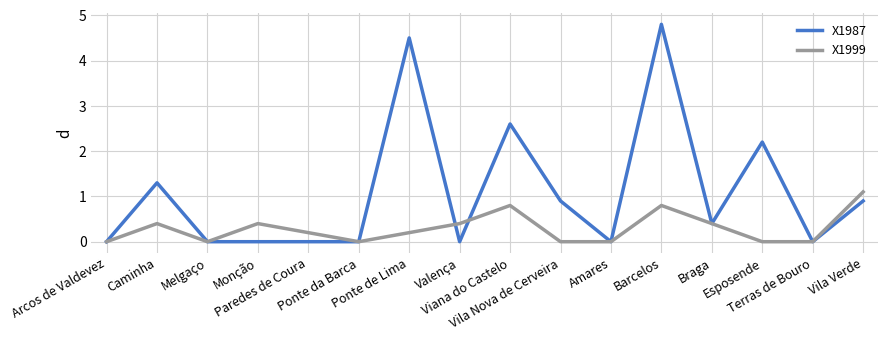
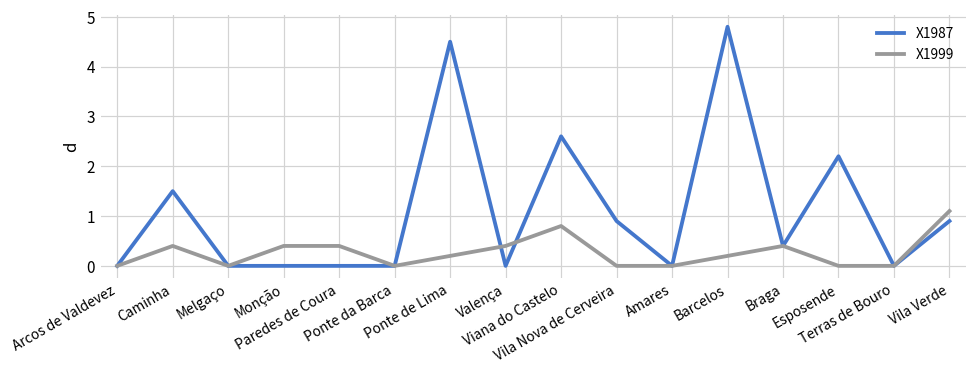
  {
    "X1987": {
-     "Caminha": 1.3,
+     "Caminha": 1.5,
      "Monção": 0.0,
      "Paredes de Coura": 0.0,
      "Ponte de Lima": 4.5,
      "Valença": 0.0,
      "Viana do Castelo": 2.6,
      "Vila Nova de Cerveira": 0.9,
      "Barcelos": 4.8,
      "Esposende": 2.2,
      "Vila Verde": 0.9
    },
    "X1999": {
      "Caminha": 0.4,
      "Monção": 0.4,
-     "Paredes de Coura": 0.2,
+     "Paredes de Coura": 0.4,
      "Ponte de Lima": 0.2,
      "Valença": 0.4,
      "Viana do Castelo": 0.8,
      "Vila Nova de Cerveira": 0.0,
-     "Barcelos": 0.8,
+     "Barcelos": 0.2,
      "Esposende": 0.0,
      "Vila Verde": 1.1
    }
  }
